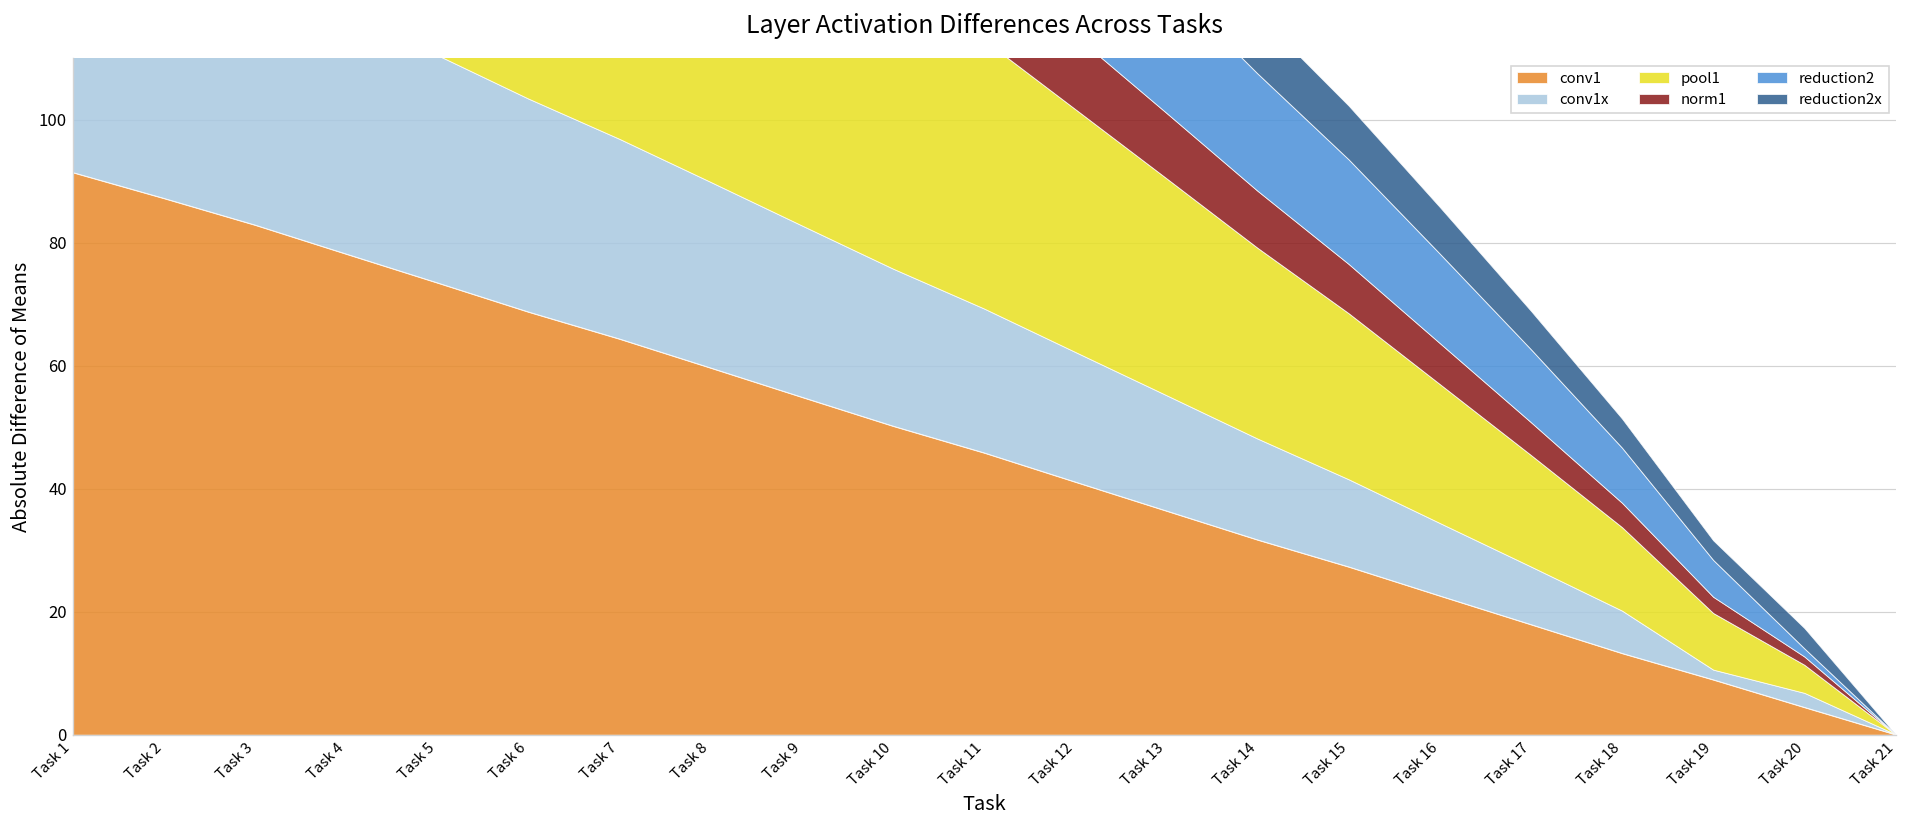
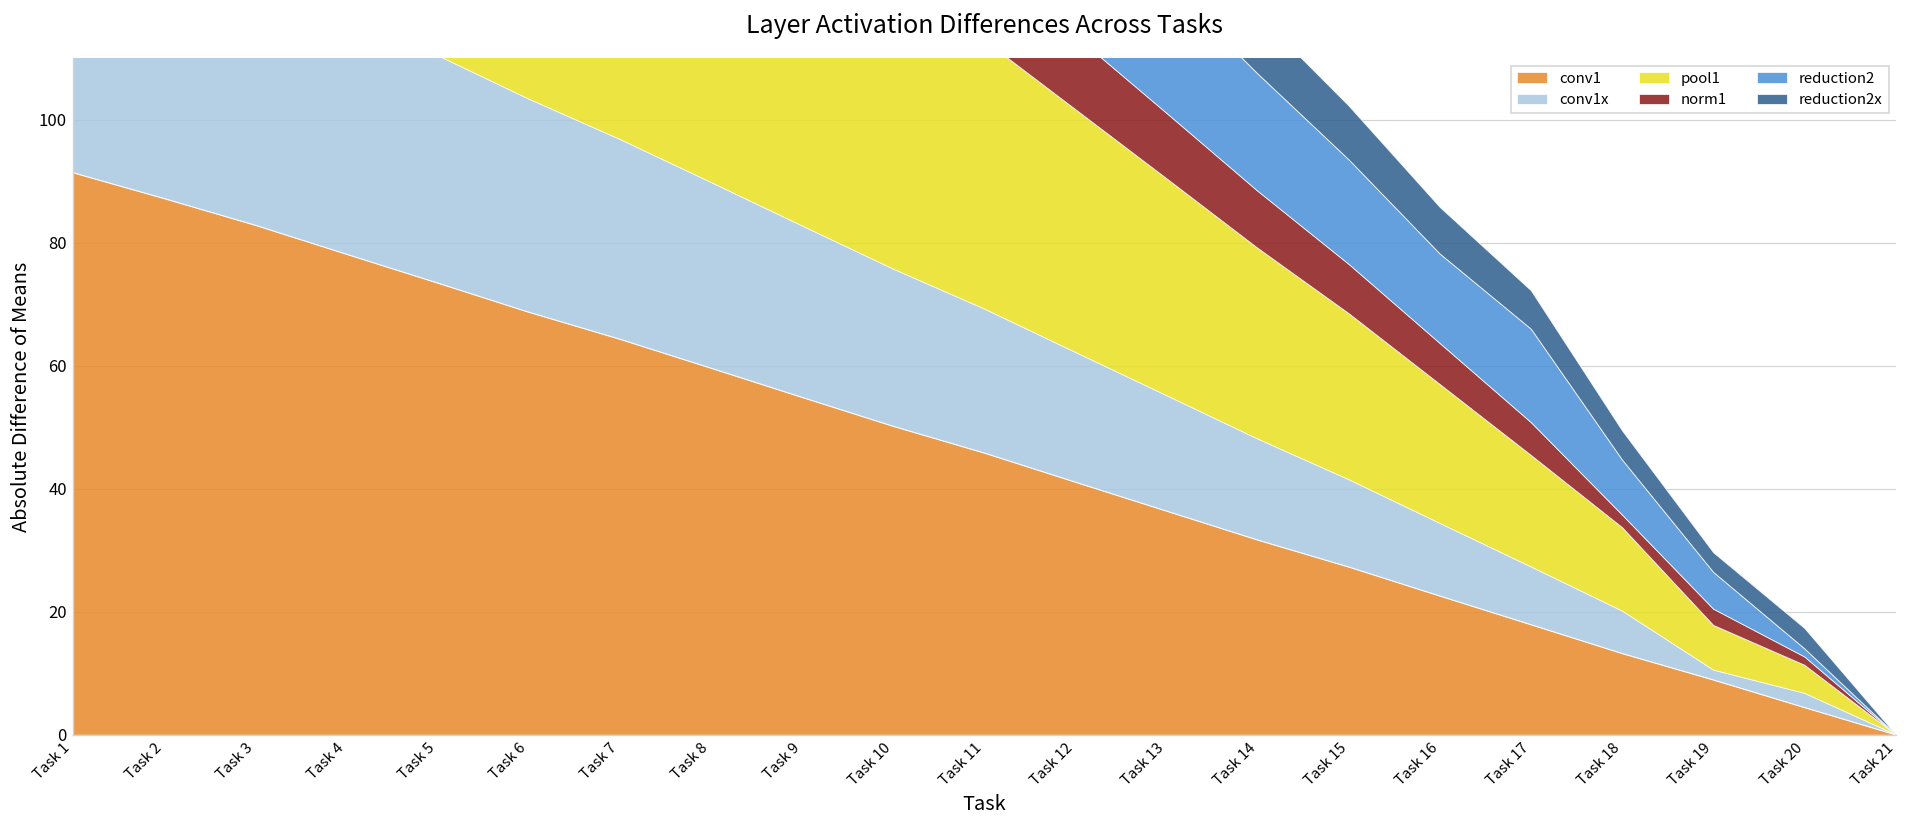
  {
    "conv1": {
      "Task 1": 91,
      "Task 2": 87,
      "Task 3": 83,
      "Task 4": 78,
      "Task 5": 73,
      "Task 6": 69,
      "Task 7": 64,
      "Task 8": 60,
      "Task 9": 55,
      "Task 10": 50,
      "Task 11": 46,
      "Task 12": 41,
      "Task 13": 36,
      "Task 14": 32,
      "Task 15": 27,
      "Task 16": 23,
      "Task 17": 18,
      "Task 18": 13,
      "Task 19": 9,
      "Task 20": 4
    },
    "conv1x": {
      "Task 6": 35,
      "Task 7": 32,
      "Task 8": 30,
      "Task 9": 28,
      "Task 10": 26,
      "Task 11": 23,
      "Task 12": 21,
      "Task 13": 19,
      "Task 14": 16,
      "Task 15": 14,
      "Task 16": 12,
      "Task 17": 9,
      "Task 18": 7,
      "Task 19": 2,
      "Task 20": 2
    },
    "pool1": {
      "Task 12": 39,
      "Task 13": 35,
      "Task 14": 31,
      "Task 15": 27,
      "Task 16": 23,
      "Task 17": 18,
      "Task 18": 14,
-     "Task 19": 9,
+     "Task 19": 7,
      "Task 20": 5
    },
    "norm1": {
      "Task 13": 11,
      "Task 14": 9,
      "Task 15": 8,
      "Task 16": 7,
      "Task 17": 5,
-     "Task 18": 4,
+     "Task 18": 2,
      "Task 19": 3,
      "Task 20": 1
    },
    "reduction2": {
      "Task 14": 19,
      "Task 15": 17,
      "Task 16": 15,
-     "Task 17": 12,
+     "Task 17": 15,
      "Task 18": 9,
      "Task 19": 6,
      "Task 20": 1
    },
    "reduction2x": {
      "Task 15": 9,
      "Task 16": 8,
      "Task 17": 6,
      "Task 18": 5,
      "Task 19": 3,
      "Task 20": 3
    }
  }
